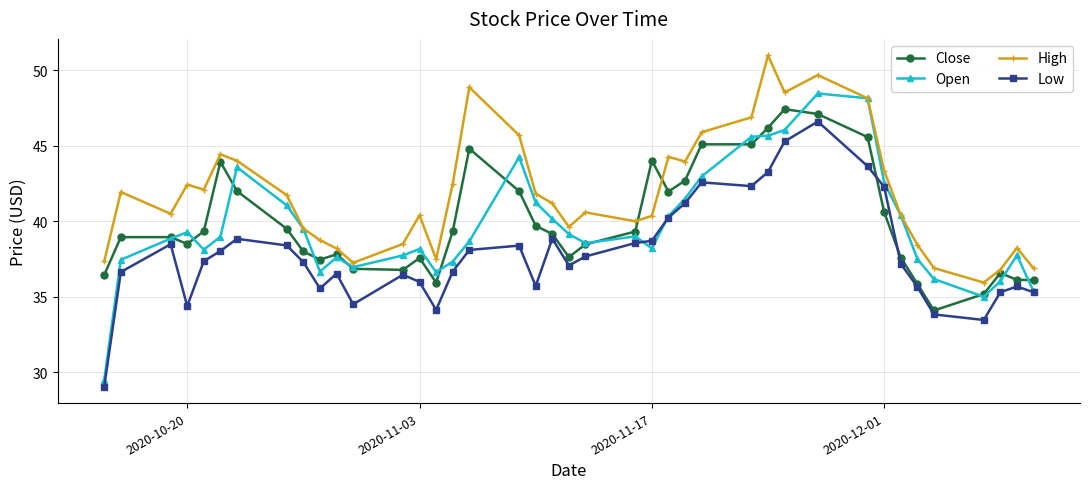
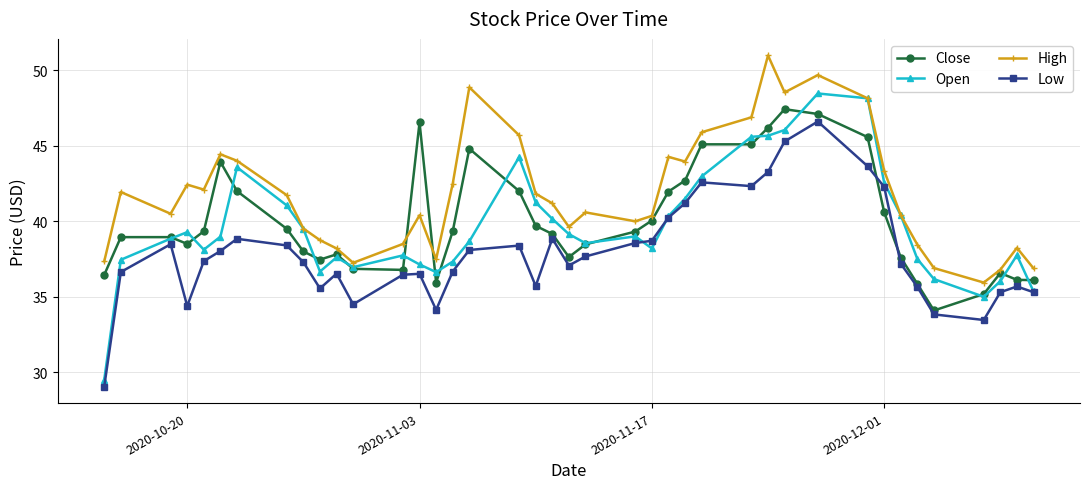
  {
    "Close": {
      "2020-10-20": 38.5,
-     "2020-11-03": 37.6,
-     "2020-11-17": 44.0,
+     "2020-11-03": 46.6,
+     "2020-11-17": 40.1,
      "2020-12-01": 40.6
    },
    "Open": {
      "2020-10-20": 39.3,
-     "2020-11-03": 38.2,
+     "2020-11-03": 37.1,
      "2020-11-17": 38.2,
      "2020-12-01": 42.6
    },
    "High": {
      "2020-10-20": 42.4,
      "2020-11-03": 40.4,
      "2020-11-17": 40.4,
      "2020-12-01": 43.4
    },
    "Low": {
      "2020-10-20": 34.4,
-     "2020-11-03": 36.0,
+     "2020-11-03": 36.5,
      "2020-11-17": 38.7,
      "2020-12-01": 42.3
    }
  }
